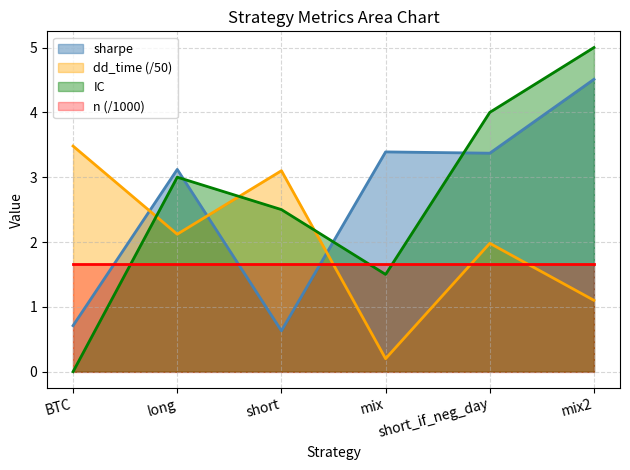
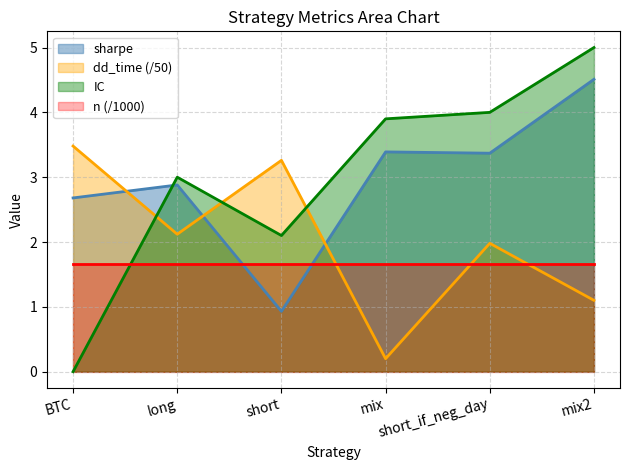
  {
    "sharpe": {
-     "BTC": 0.7,
-     "long": 3.1,
-     "short": 0.6,
+     "BTC": 2.7,
+     "long": 2.9,
+     "short": 0.9,
      "mix": 3.4,
      "short_if_neg_day": 3.4,
      "mix2": 4.5
    },
    "dd_time (/50)": {
      "BTC": 3.5,
      "long": 2.1,
-     "short": 3.1,
+     "short": 3.3,
      "mix": 0.2,
      "short_if_neg_day": 2.0,
      "mix2": 1.1
    },
    "IC": {
      "BTC": 0.0,
      "long": 3.0,
-     "short": 2.5,
-     "mix": 1.5,
+     "short": 2.1,
+     "mix": 3.9,
      "short_if_neg_day": 4.0,
      "mix2": 5.0
    },
    "n (/1000)": {
      "BTC": 1.7,
      "long": 1.7,
      "short": 1.7,
      "mix": 1.7,
      "short_if_neg_day": 1.7,
      "mix2": 1.7
    }
  }
